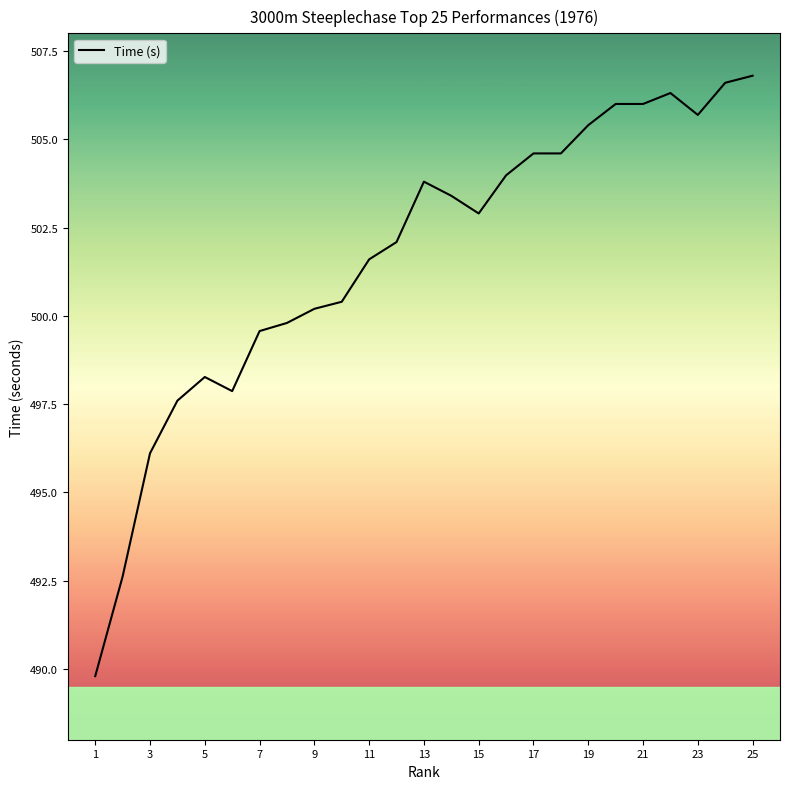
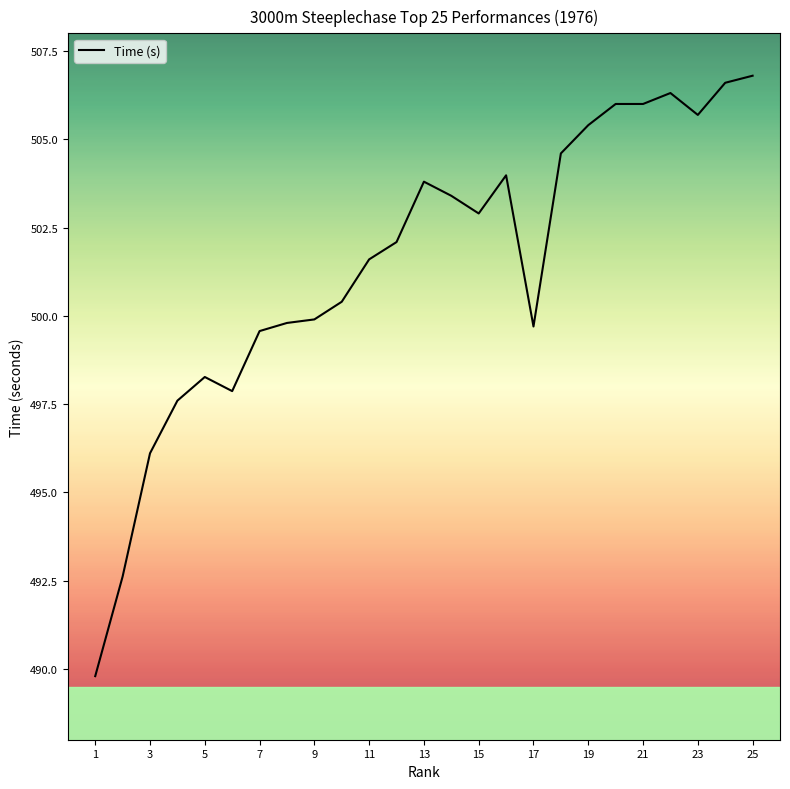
  {
    "1": 489.8,
    "3": 496.1,
    "5": 498.3,
    "7": 499.6,
-   "9": 500.2,
+   "9": 499.9,
    "11": 501.6,
    "13": 503.8,
    "15": 502.9,
-   "17": 504.6,
+   "17": 499.7,
    "19": 505.4,
    "21": 506.0,
    "23": 505.7,
    "25": 506.8
  }
